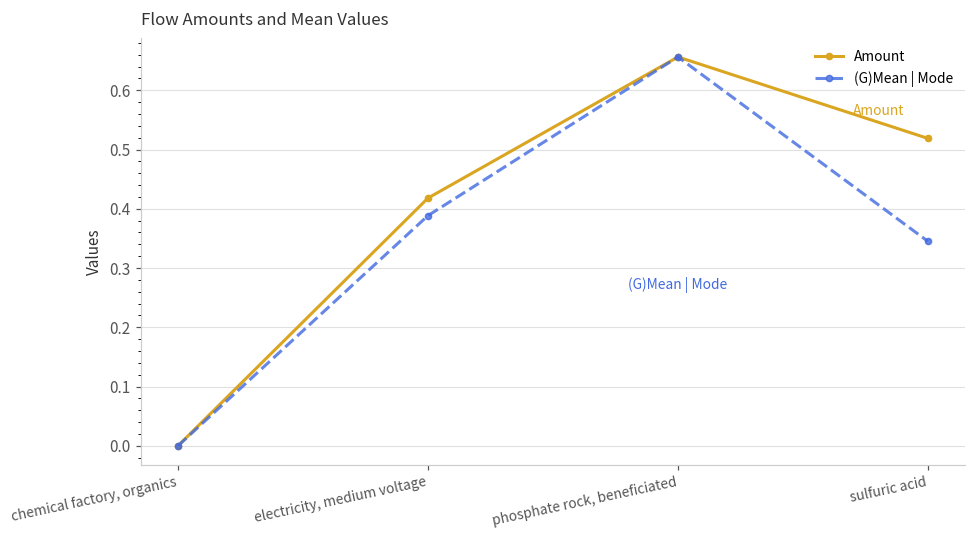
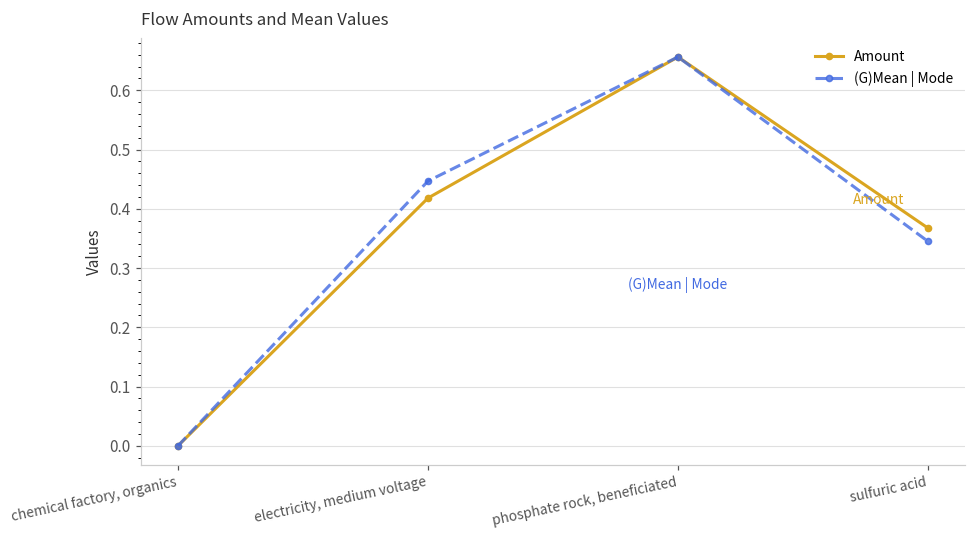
  {
    "Amount": {
      "electricity, medium voltage": 0.42,
-     "sulfuric acid": 0.52
+     "sulfuric acid": 0.37
    },
    "(G)Mean | Mode": {
-     "electricity, medium voltage": 0.39,
+     "electricity, medium voltage": 0.45,
      "sulfuric acid": 0.35
    }
  }
